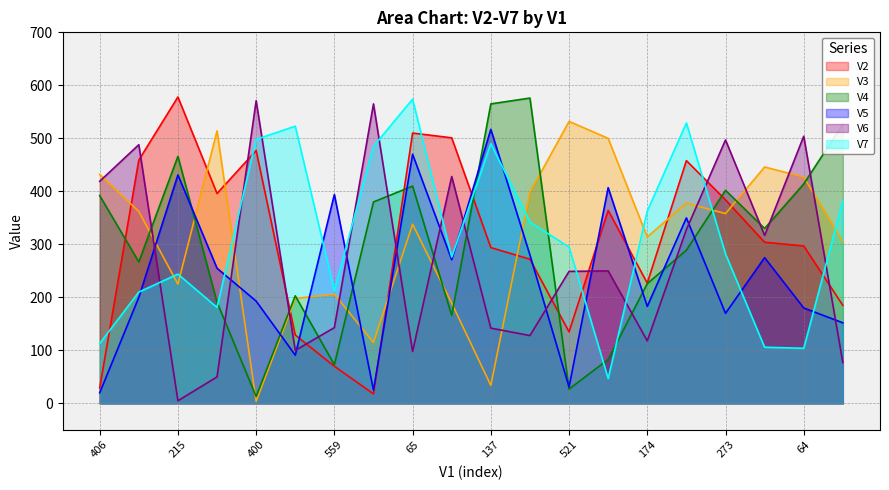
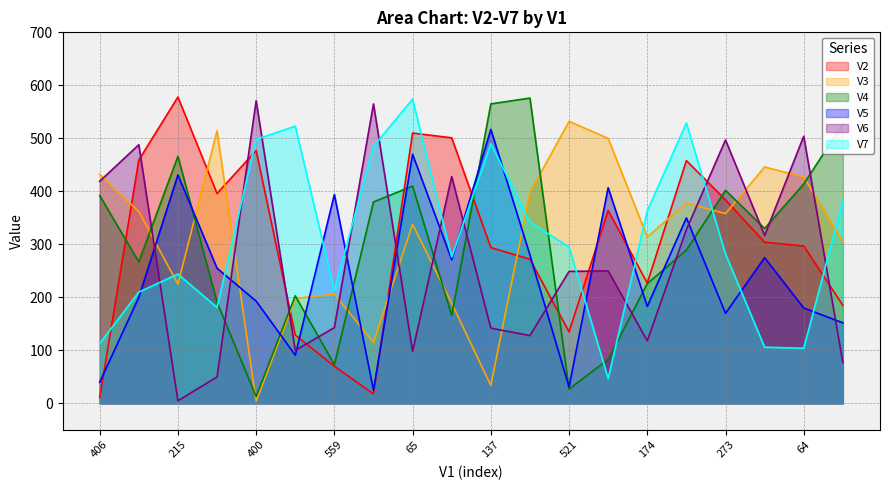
  {
    "V2": {
-     "406": 30,
+     "406": 10,
      "215": 580,
      "400": 480,
      "65": 510,
      "137": 290,
      "521": 140,
      "273": 380,
      "64": 300
    },
    "V3": {
      "406": 430,
      "215": 230,
      "400": 0,
      "559": 210,
      "65": 340,
      "137": 30,
      "521": 530,
      "174": 310,
      "273": 360,
      "64": 430
    },
    "V4": {
      "406": 390,
      "215": 470,
      "400": 10,
      "65": 410,
      "137": 570,
      "273": 400,
      "64": 410
    },
    "V5": {
-     "406": 20,
+     "406": 40,
      "215": 430,
      "400": 190,
      "559": 390,
      "65": 470,
      "137": 520,
      "174": 180,
      "273": 170,
      "64": 180
    },
    "V6": {
      "406": 420,
      "215": 10,
      "400": 570,
      "559": 140,
      "65": 100,
      "137": 140,
      "521": 250,
      "174": 120,
      "273": 500,
      "64": 500
    },
    "V7": {
      "406": 110,
      "215": 240,
      "400": 500,
      "559": 210,
      "65": 570,
      "137": 490,
      "521": 300,
      "174": 360,
      "273": 280,
      "64": 100
    }
  }
